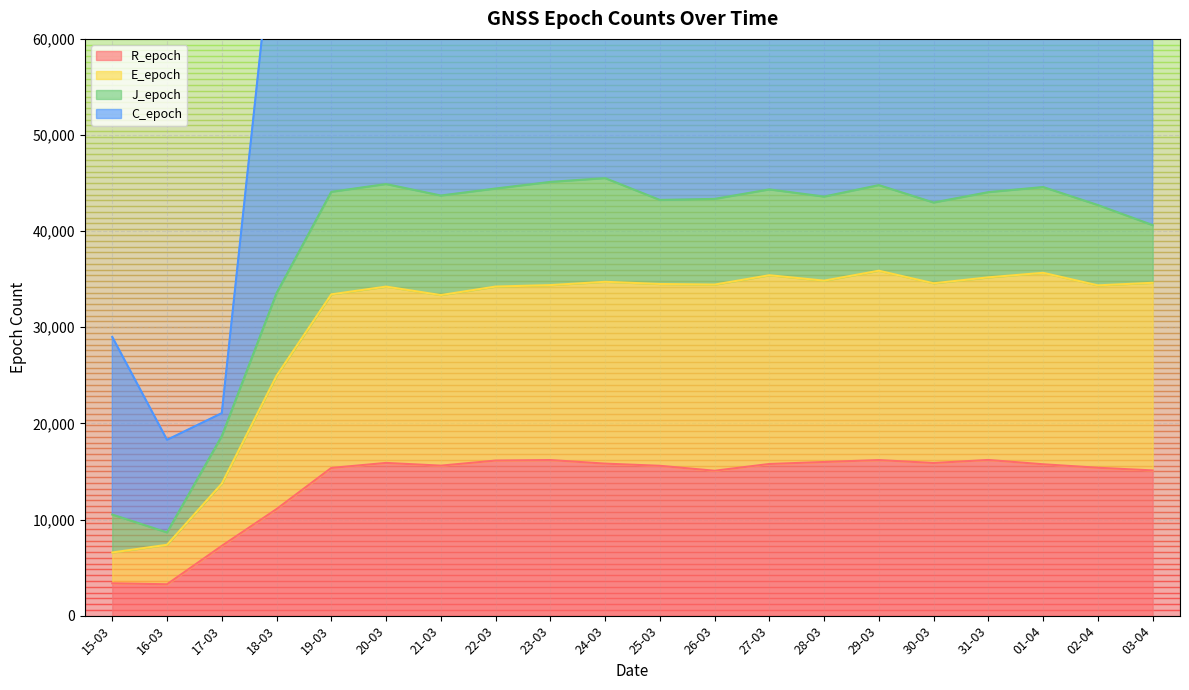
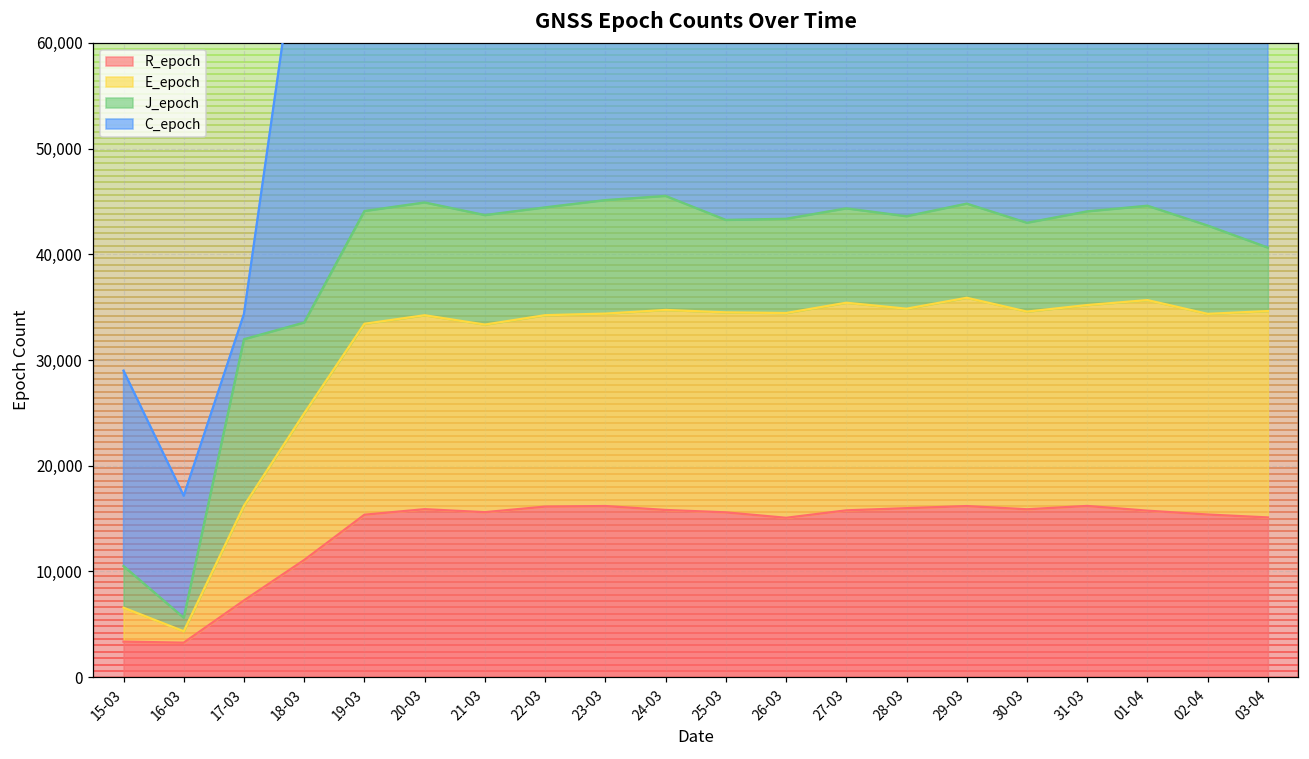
  {
    "E_epoch": {
      "15-03": "3,000",
-     "16-03": "4,000",
-     "17-03": "6,000",
+     "16-03": "1,000",
+     "17-03": "9,000",
      "18-03": "14,000",
      "19-03": "18,000",
      "20-03": "18,000",
      "21-03": "18,000",
      "22-03": "18,000",
      "23-03": "18,000",
      "24-03": "19,000",
      "25-03": "19,000",
      "26-03": "19,000",
      "27-03": "20,000",
      "28-03": "19,000",
      "29-03": "20,000",
      "30-03": "19,000",
      "31-03": "19,000",
      "01-04": "20,000",
      "02-04": "19,000",
      "03-04": "20,000"
    },
    "J_epoch": {
      "15-03": "4,000",
      "16-03": "1,000",
-     "17-03": "5,000",
+     "17-03": "16,000",
      "18-03": "9,000",
      "19-03": "11,000",
      "20-03": "11,000",
      "21-03": "10,000",
      "22-03": "10,000",
      "23-03": "11,000",
      "24-03": "11,000",
      "25-03": "9,000",
      "26-03": "9,000",
      "27-03": "9,000",
      "28-03": "9,000",
      "29-03": "9,000",
      "30-03": "8,000",
      "31-03": "9,000",
      "01-04": "9,000",
      "02-04": "8,000",
      "03-04": "6,000"
    },
    "C_epoch": {
      "15-03": "18,000",
-     "16-03": "10,000",
+     "16-03": "12,000",
      "17-03": "2,000"
    }
  }
